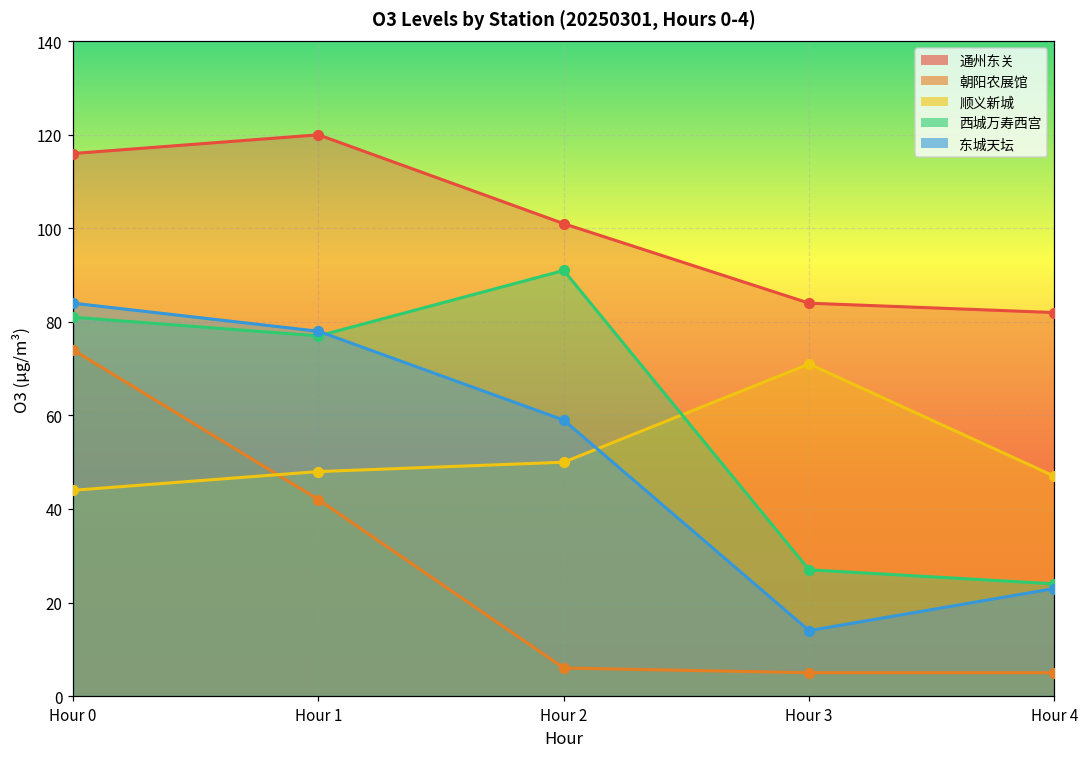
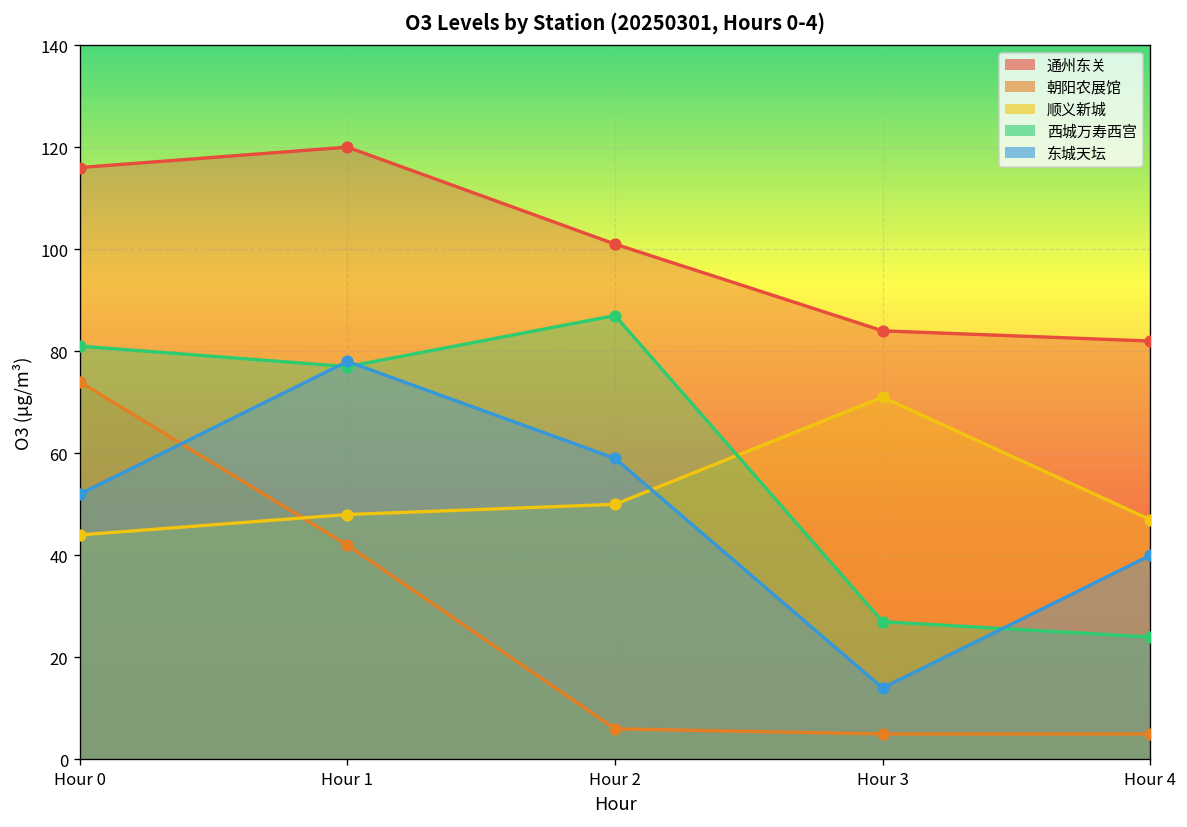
  {
    "西城万寿西宫": {
      "Hour 0": 81,
      "Hour 1": 77,
-     "Hour 2": 91,
+     "Hour 2": 87,
      "Hour 3": 27,
      "Hour 4": 24
    },
    "东城天坛": {
-     "Hour 0": 84,
+     "Hour 0": 52,
      "Hour 1": 78,
      "Hour 2": 59,
      "Hour 3": 14,
-     "Hour 4": 23
+     "Hour 4": 40
    }
  }
